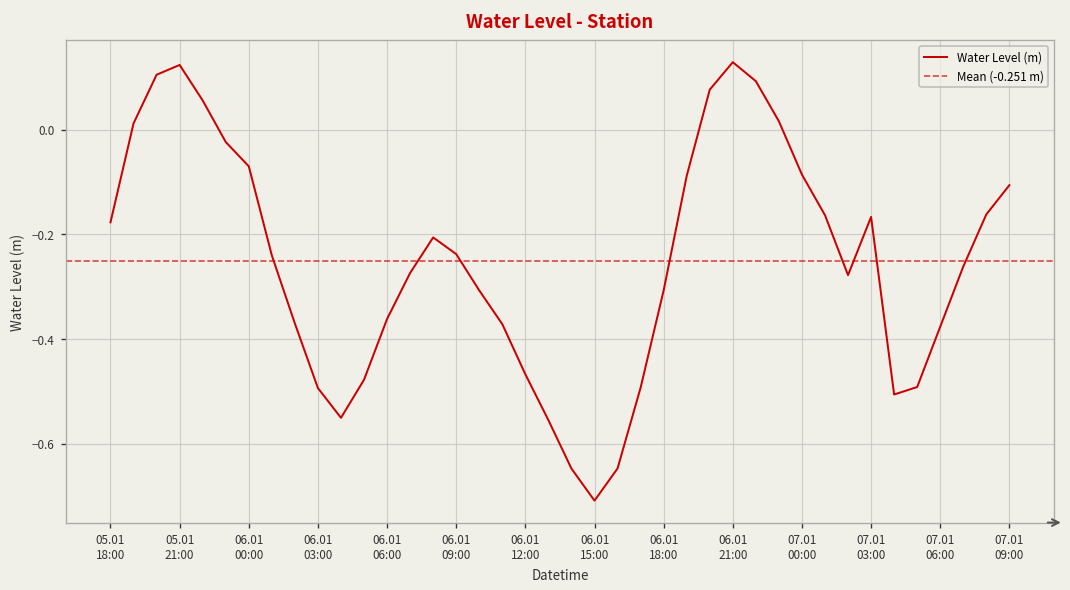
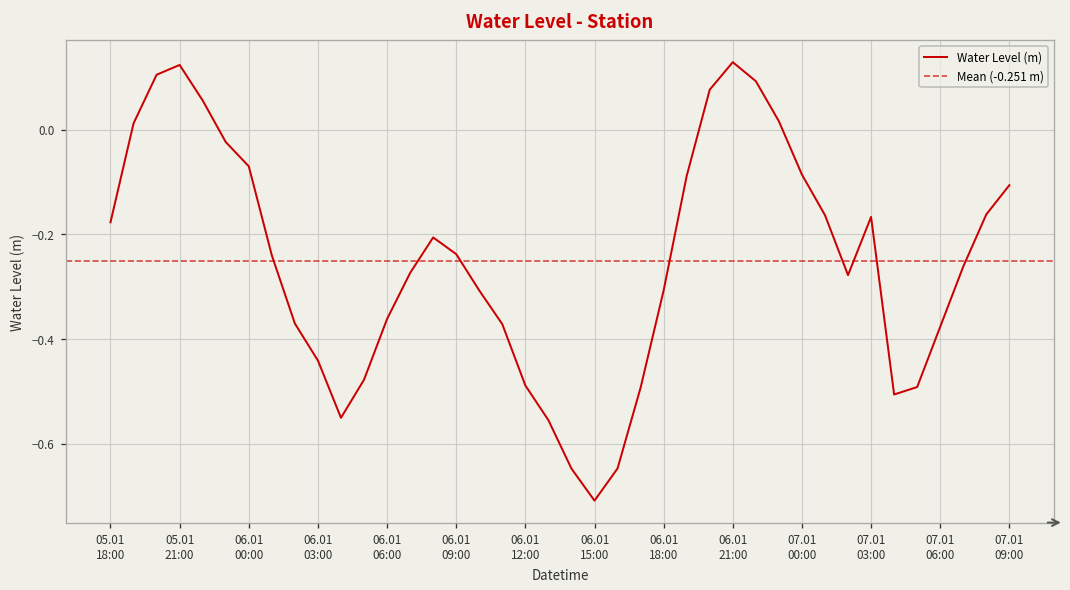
  {
    "05.01 18:00": -0.18,
    "05.01 21:00": 0.12,
    "06.01 00:00": -0.07,
-   "06.01 03:00": -0.49,
+   "06.01 03:00": -0.44,
    "06.01 06:00": -0.36,
    "06.01 09:00": -0.24,
-   "06.01 12:00": -0.47,
+   "06.01 12:00": -0.49,
    "06.01 15:00": -0.71,
    "06.01 18:00": -0.31,
    "06.01 21:00": 0.13,
    "07.01 00:00": -0.09,
    "07.01 03:00": -0.17,
    "07.01 06:00": -0.38,
    "07.01 09:00": -0.11
  }
